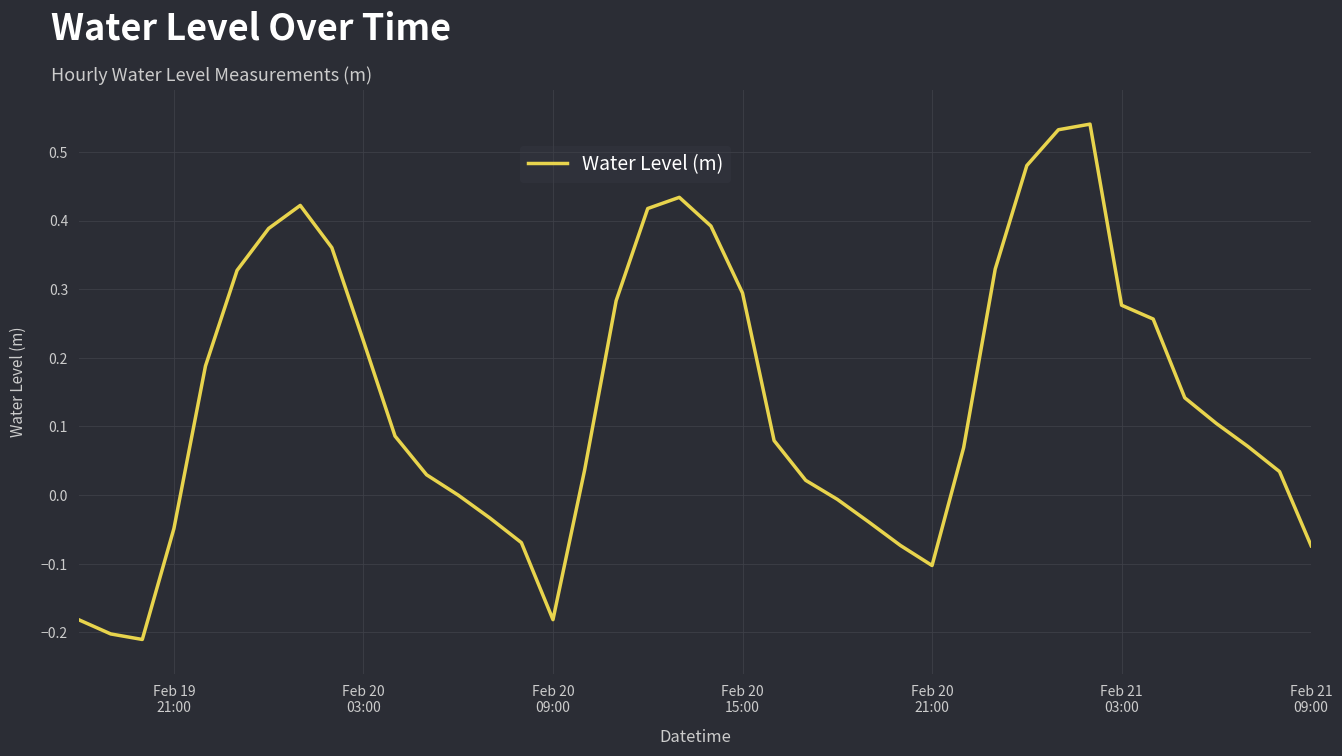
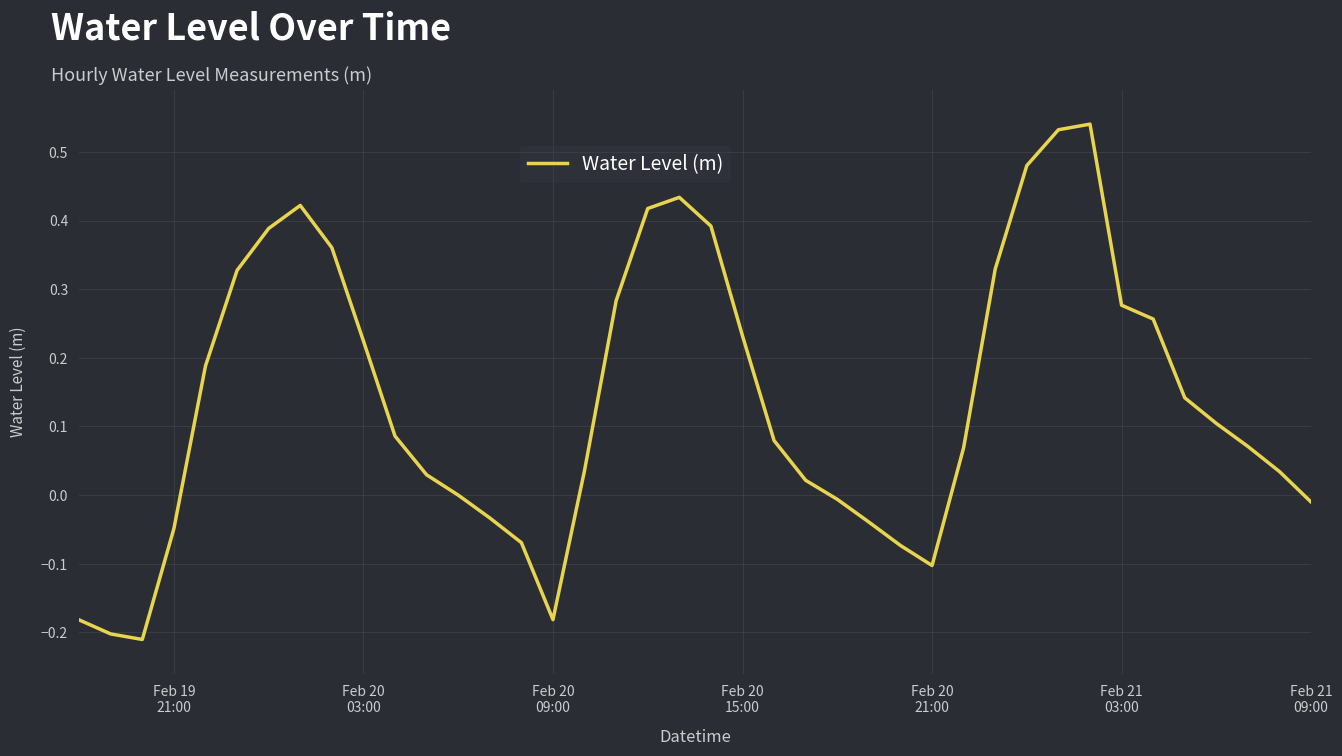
  {
    "Feb 19 21:00": -0.05,
    "Feb 20 03:00": 0.22,
    "Feb 20 09:00": -0.18,
-   "Feb 20 15:00": 0.29,
+   "Feb 20 15:00": 0.23,
    "Feb 20 21:00": -0.10,
    "Feb 21 03:00": 0.28,
-   "Feb 21 09:00": -0.07
+   "Feb 21 09:00": -0.01
  }
